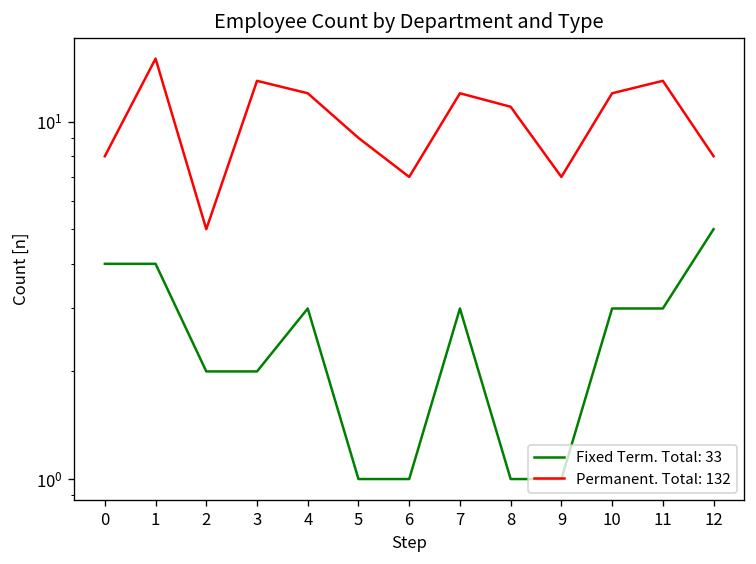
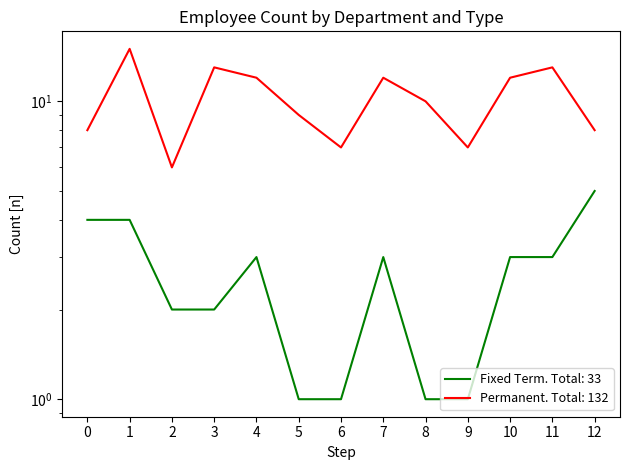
  {
    "Fixed Term. Total: 33": {
      "0": 4,
      "1": 4,
      "2": 2,
      "3": 2,
      "4": 3,
      "5": 1,
      "6": 1,
      "7": 3,
      "8": 1,
      "10": 3,
      "11": 3,
      "12": 5
    },
    "Permanent. Total: 132": {
      "0": 8,
      "1": 15,
-     "2": 5,
+     "2": 6,
      "3": 13,
      "4": 12,
      "5": 9,
      "6": 7,
      "7": 12,
-     "8": 11,
+     "8": 10,
      "9": 7,
      "10": 12,
      "11": 13,
      "12": 8
    }
  }
